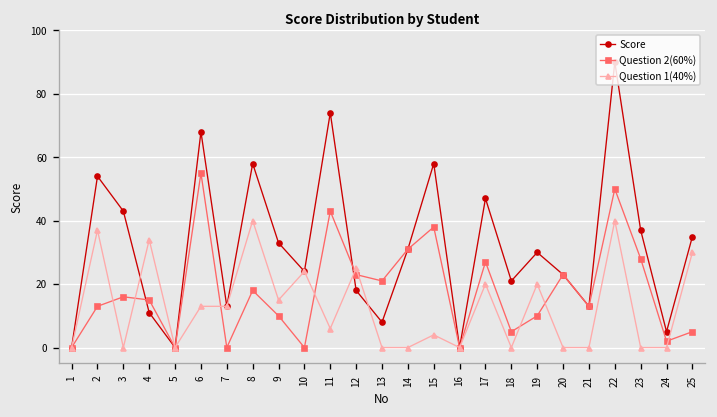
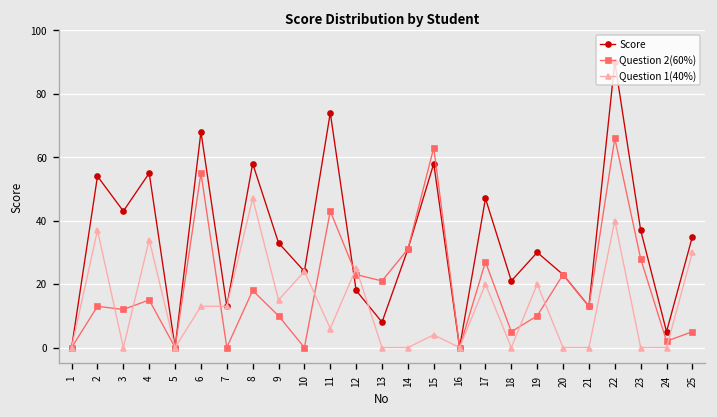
  {
    "Score": {
      "2": 54,
      "3": 43,
-     "4": 11,
+     "4": 55,
      "6": 68,
      "8": 58,
      "9": 33,
      "11": 74,
      "12": 18,
      "13": 8,
      "15": 58,
      "17": 47,
      "18": 21,
      "19": 30,
      "23": 37,
      "24": 5,
      "25": 35
    },
    "Question 2(60%)": {
      "2": 13,
-     "3": 16,
+     "3": 12,
      "4": 15,
      "6": 55,
      "7": 0,
      "8": 18,
      "9": 10,
      "10": 0,
      "11": 43,
      "12": 23,
      "13": 21,
-     "15": 38,
+     "15": 63,
      "17": 27,
      "18": 5,
      "19": 10,
-     "22": 50,
+     "22": 66,
      "23": 28,
      "24": 2,
      "25": 5
    },
    "Question 1(40%)": {
      "2": 37,
      "3": 0,
      "4": 34,
      "6": 13,
-     "8": 40,
+     "8": 47,
      "9": 15,
      "11": 6,
      "12": 25,
      "13": 0,
      "14": 0,
      "15": 4,
      "17": 20,
      "18": 0,
      "19": 20,
      "20": 0,
      "21": 0,
      "22": 40,
      "23": 0,
      "24": 0,
      "25": 30
    }
  }
